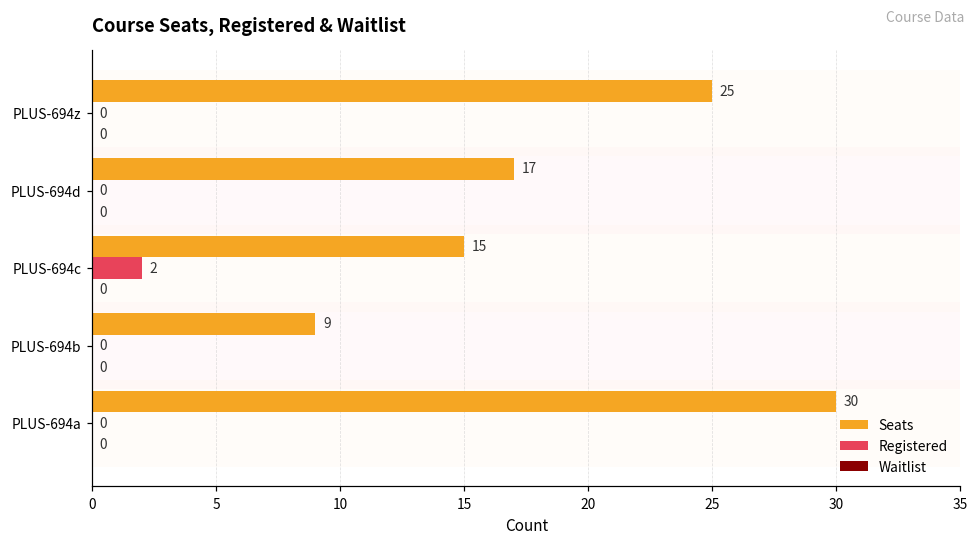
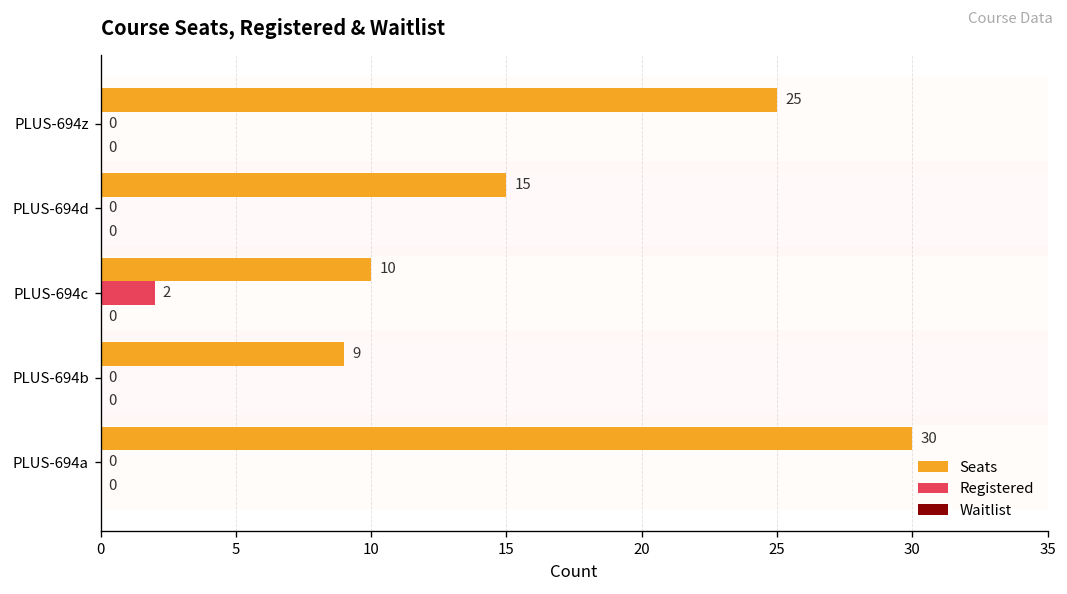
  {
    "Seats": {
      "PLUS-694z": 25,
-     "PLUS-694d": 17,
-     "PLUS-694c": 15,
+     "PLUS-694d": 15,
+     "PLUS-694c": 10,
      "PLUS-694b": 9,
      "PLUS-694a": 30
    },
    "Registered": {
      "PLUS-694z": 0,
      "PLUS-694d": 0,
      "PLUS-694c": 2,
      "PLUS-694b": 0,
      "PLUS-694a": 0
    },
    "Waitlist": {
      "PLUS-694z": 0,
      "PLUS-694d": 0,
      "PLUS-694c": 0,
      "PLUS-694b": 0,
      "PLUS-694a": 0
    }
  }
